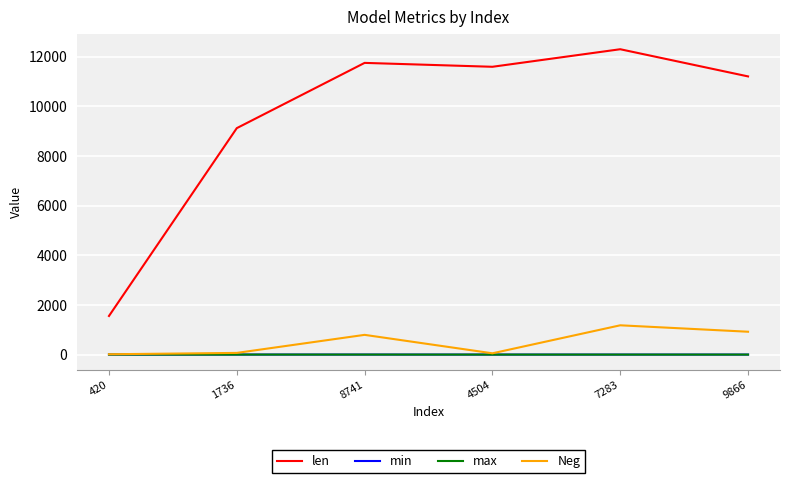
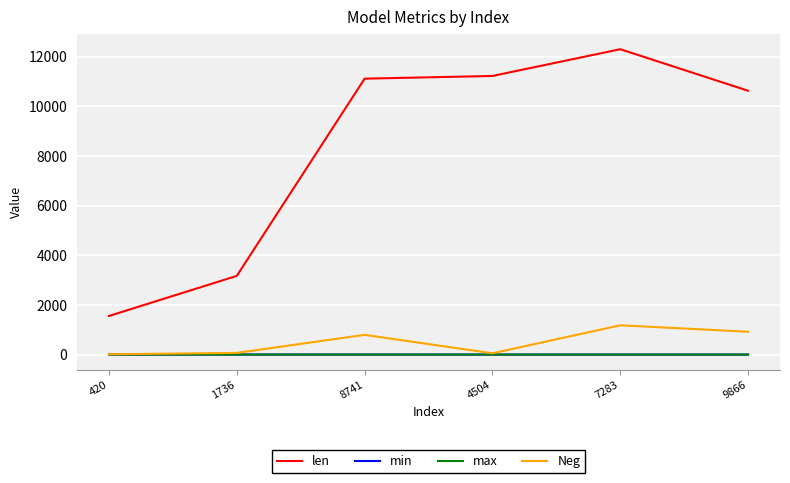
  {
    "len": {
      "420": 1600,
-     "1736": 9100,
-     "8741": 11800,
-     "4504": 11600,
+     "1736": 3200,
+     "8741": 11100,
+     "4504": 11200,
      "7283": 12300,
-     "9866": 11200
+     "9866": 10600
    },
    "max": {
      "8741": 0,
      "7283": 0,
      "9866": 0
    },
    "Neg": {
      "8741": 800,
      "7283": 1200,
      "9866": 900
    }
  }
